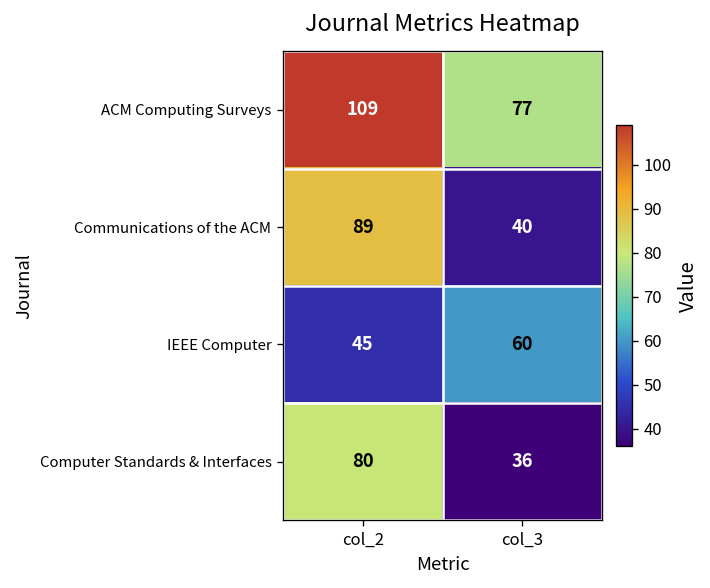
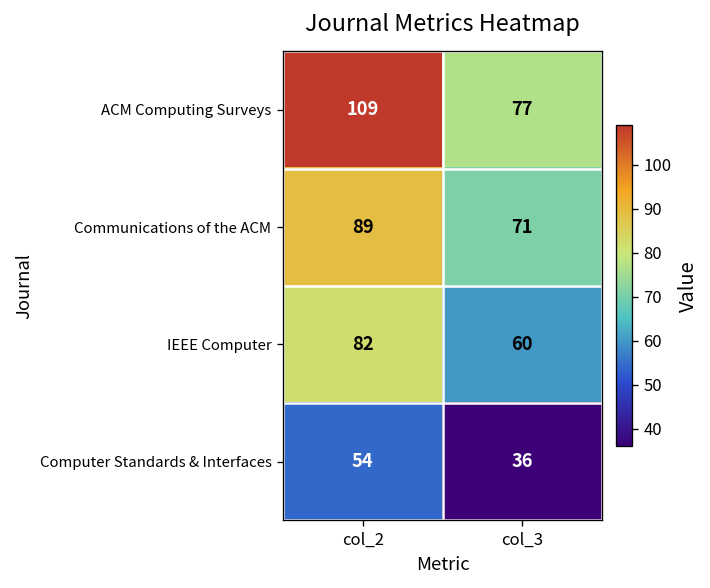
  {
    "ACM Computing Surveys": {
      "col_2": 109,
      "col_3": 77
    },
    "Communications of the ACM": {
      "col_2": 89,
-     "col_3": 40
+     "col_3": 71
    },
    "IEEE Computer": {
-     "col_2": 45,
+     "col_2": 82,
      "col_3": 60
    },
    "Computer Standards & Interfaces": {
-     "col_2": 80,
+     "col_2": 54,
      "col_3": 36
    }
  }
